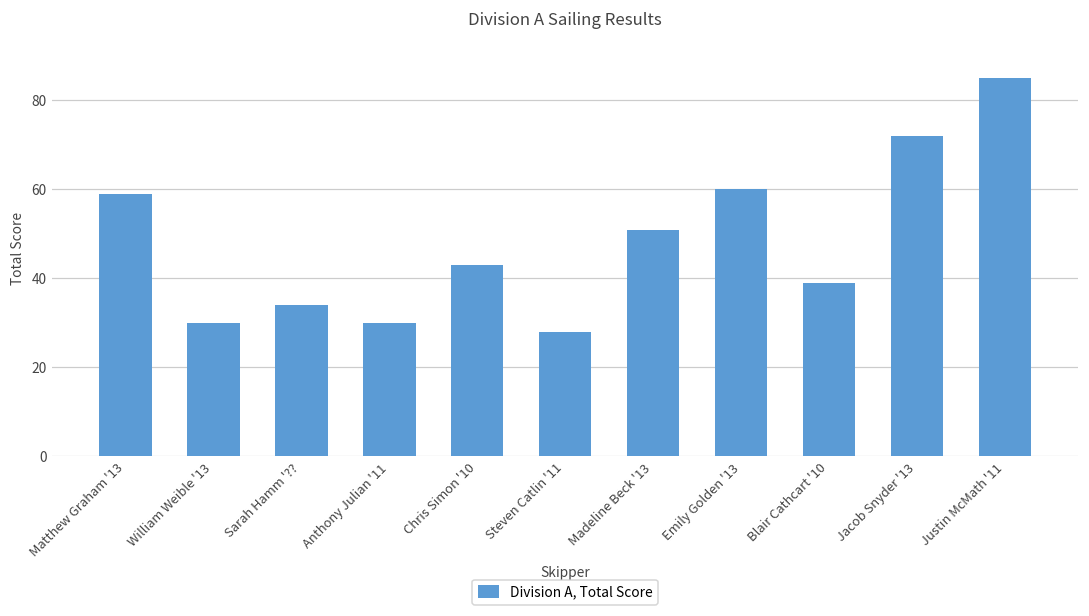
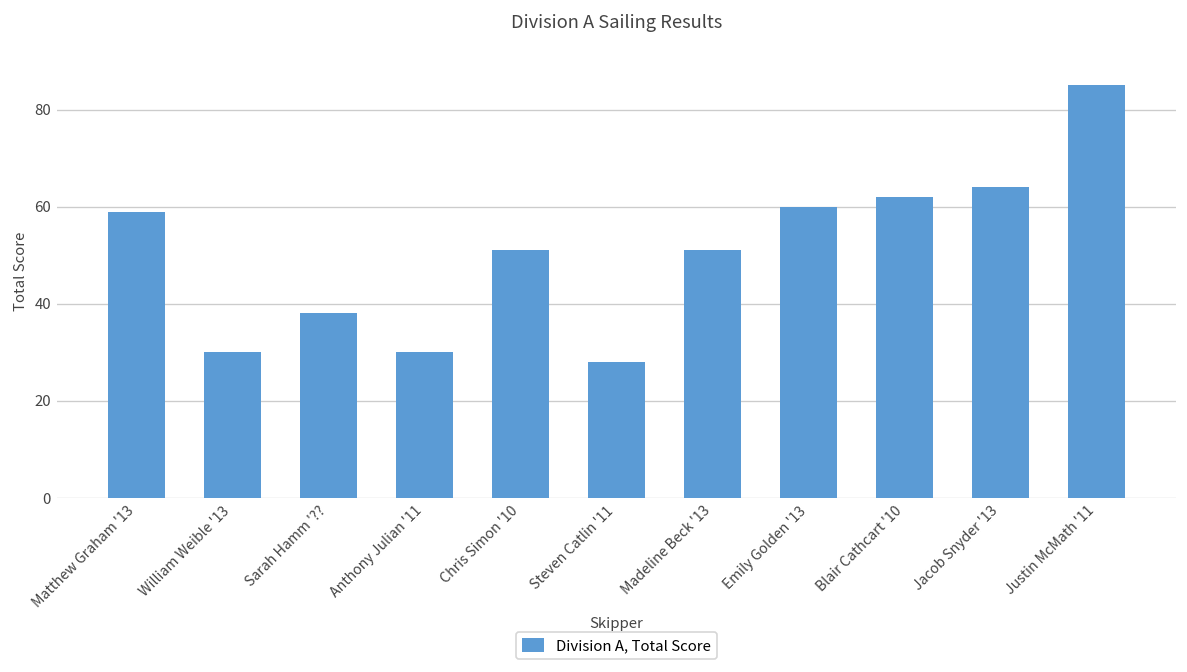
  {
    "Matthew Graham '13": 59,
    "William Weible '13": 30,
-   "Sarah Hamm '??": 34,
+   "Sarah Hamm '??": 38,
    "Anthony Julian '11": 30,
-   "Chris Simon '10": 43,
+   "Chris Simon '10": 51,
    "Steven Catlin '11": 28,
    "Madeline Beck '13": 51,
    "Emily Golden '13": 60,
-   "Blair Cathcart '10": 39,
-   "Jacob Snyder '13": 72,
+   "Blair Cathcart '10": 62,
+   "Jacob Snyder '13": 64,
    "Justin McMath '11": 85
  }
